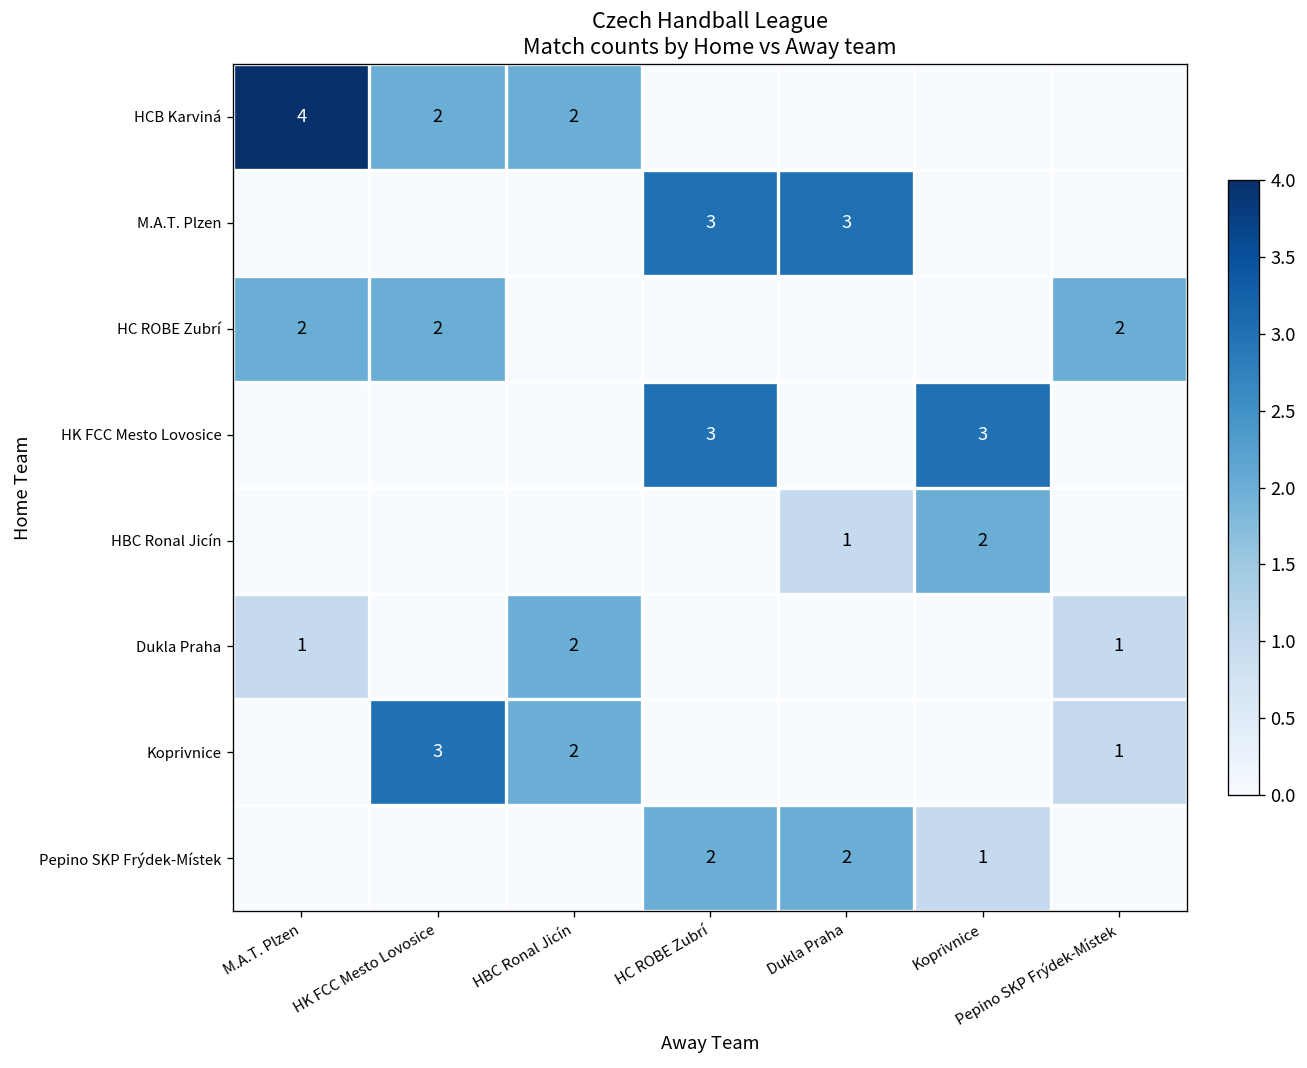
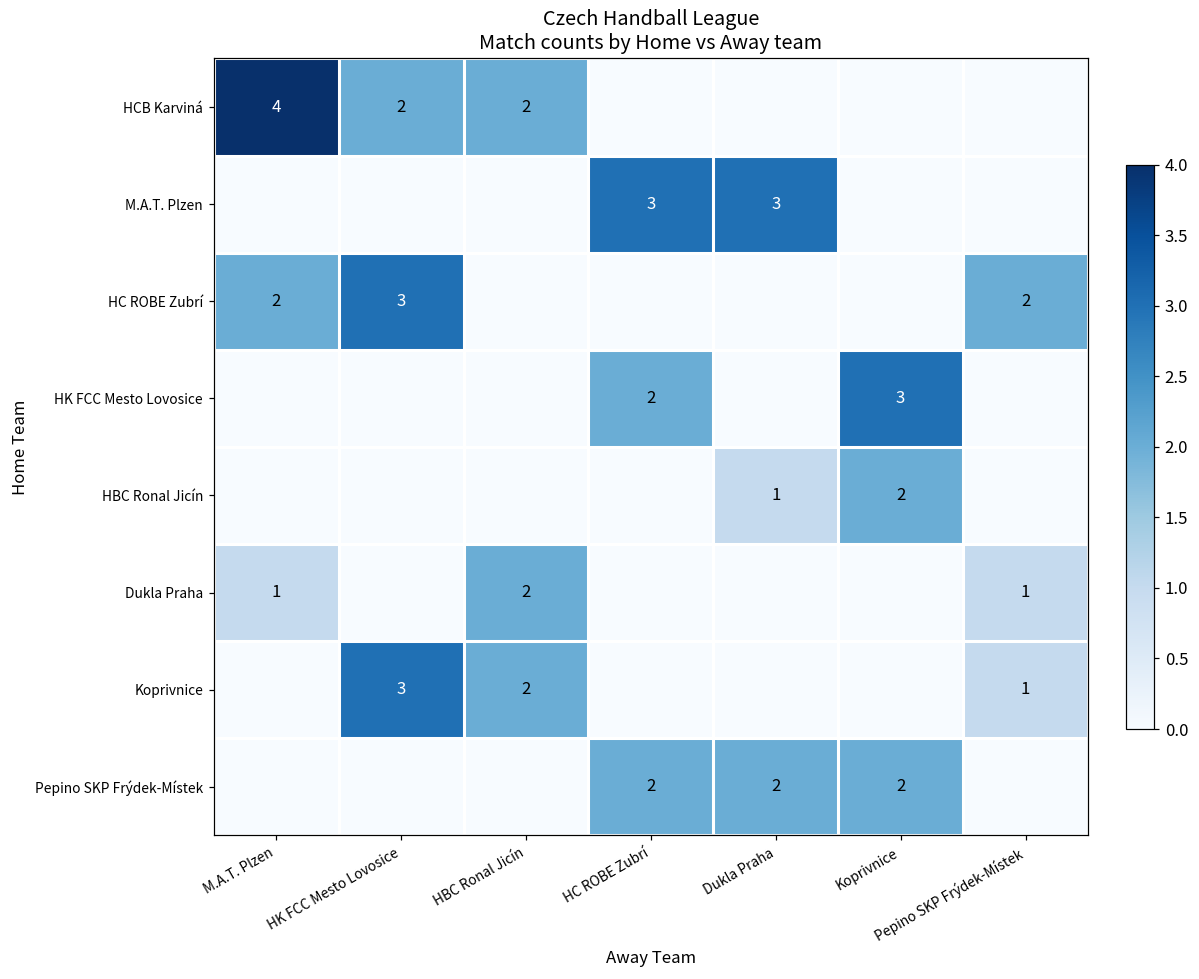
  {
    "HCB Karviná": {
      "M.A.T. Plzen": 4,
      "HK FCC Mesto Lovosice": 2,
      "HBC Ronal Jicín": 2
    },
    "M.A.T. Plzen": {
      "HC ROBE Zubrí": 3,
      "Dukla Praha": 3
    },
    "HC ROBE Zubrí": {
      "M.A.T. Plzen": 2,
-     "HK FCC Mesto Lovosice": 2,
+     "HK FCC Mesto Lovosice": 3,
      "Pepino SKP Frýdek-Místek": 2
    },
    "HK FCC Mesto Lovosice": {
-     "HC ROBE Zubrí": 3,
+     "HC ROBE Zubrí": 2,
      "Koprivnice": 3
    },
    "HBC Ronal Jicín": {
      "Dukla Praha": 1,
      "Koprivnice": 2
    },
    "Dukla Praha": {
      "M.A.T. Plzen": 1,
      "HBC Ronal Jicín": 2,
      "Pepino SKP Frýdek-Místek": 1
    },
    "Koprivnice": {
      "HK FCC Mesto Lovosice": 3,
      "HBC Ronal Jicín": 2,
      "Pepino SKP Frýdek-Místek": 1
    },
    "Pepino SKP Frýdek-Místek": {
      "HC ROBE Zubrí": 2,
      "Dukla Praha": 2,
-     "Koprivnice": 1
+     "Koprivnice": 2
    }
  }
